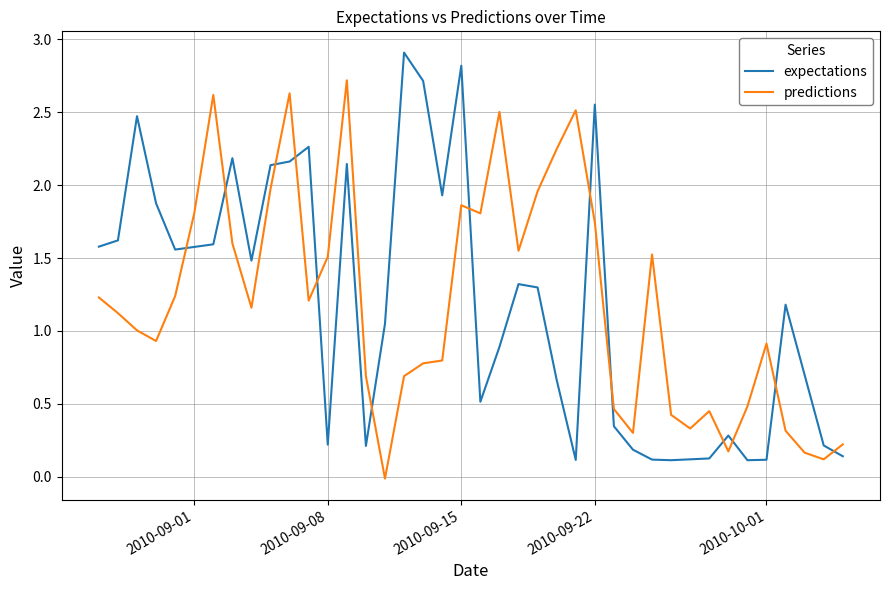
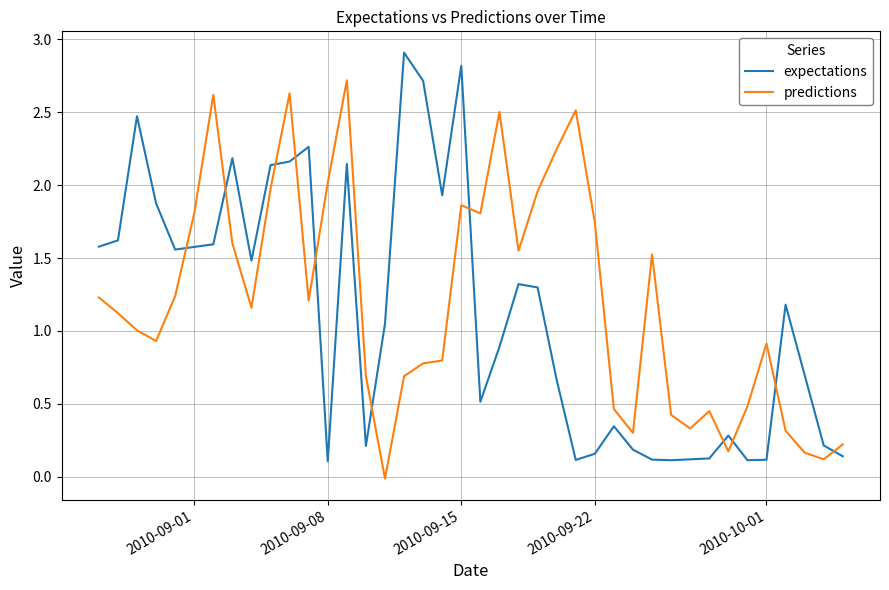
  {
    "expectations": {
      "2010-09-01": 1.58,
-     "2010-09-08": 0.22,
+     "2010-09-08": 0.11,
      "2010-09-15": 2.82,
-     "2010-09-22": 2.55,
+     "2010-09-22": 0.16,
      "2010-10-01": 0.12
    },
    "predictions": {
      "2010-09-01": 1.81,
-     "2010-09-08": 1.51,
+     "2010-09-08": 2.02,
      "2010-09-15": 1.86,
      "2010-09-22": 1.74,
      "2010-10-01": 0.91
    }
  }
